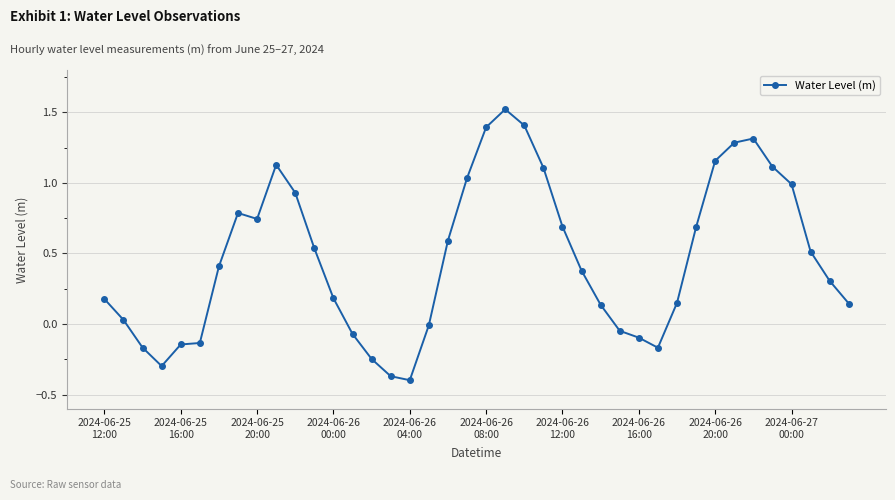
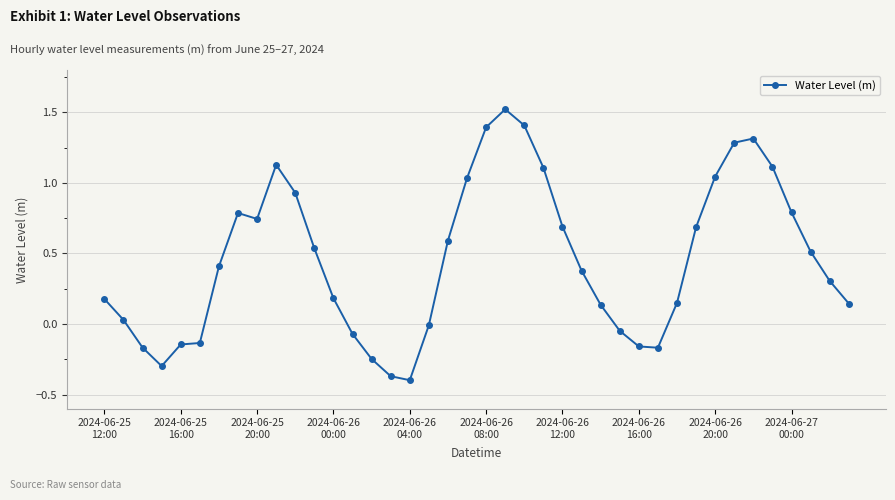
  {
    "2024-06-25 12:00": 0.18,
    "2024-06-25 16:00": -0.14,
    "2024-06-25 20:00": 0.74,
    "2024-06-26 00:00": 0.18,
    "2024-06-26 04:00": -0.40,
    "2024-06-26 08:00": 1.39,
    "2024-06-26 12:00": 0.69,
-   "2024-06-26 16:00": -0.10,
-   "2024-06-26 20:00": 1.16,
-   "2024-06-27 00:00": 0.99
+   "2024-06-26 16:00": -0.16,
+   "2024-06-26 20:00": 1.05,
+   "2024-06-27 00:00": 0.79
  }
